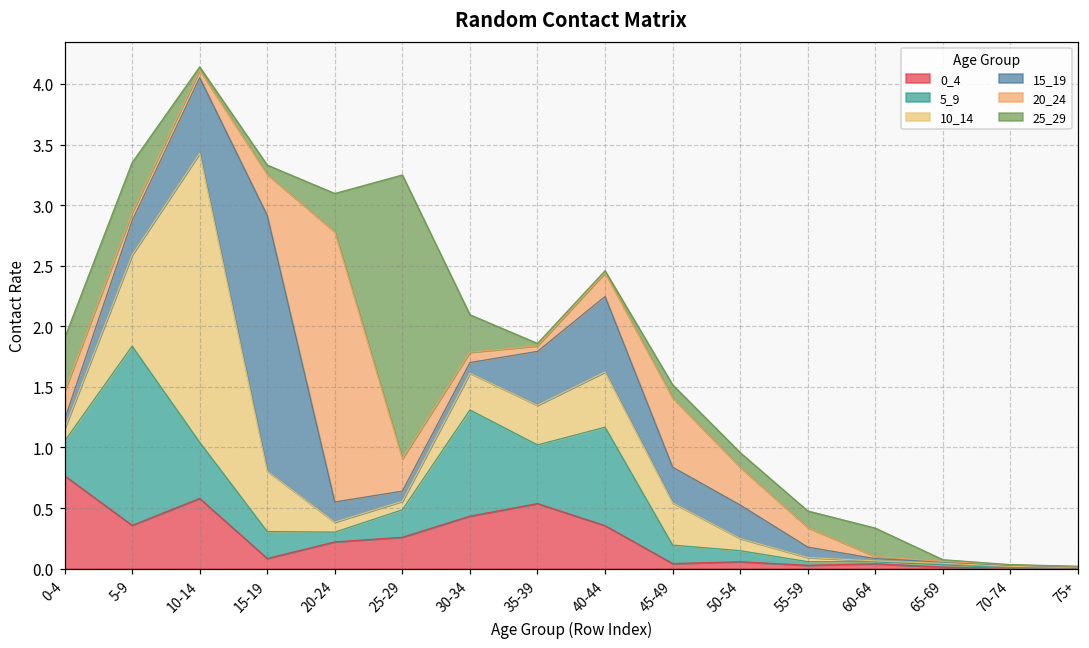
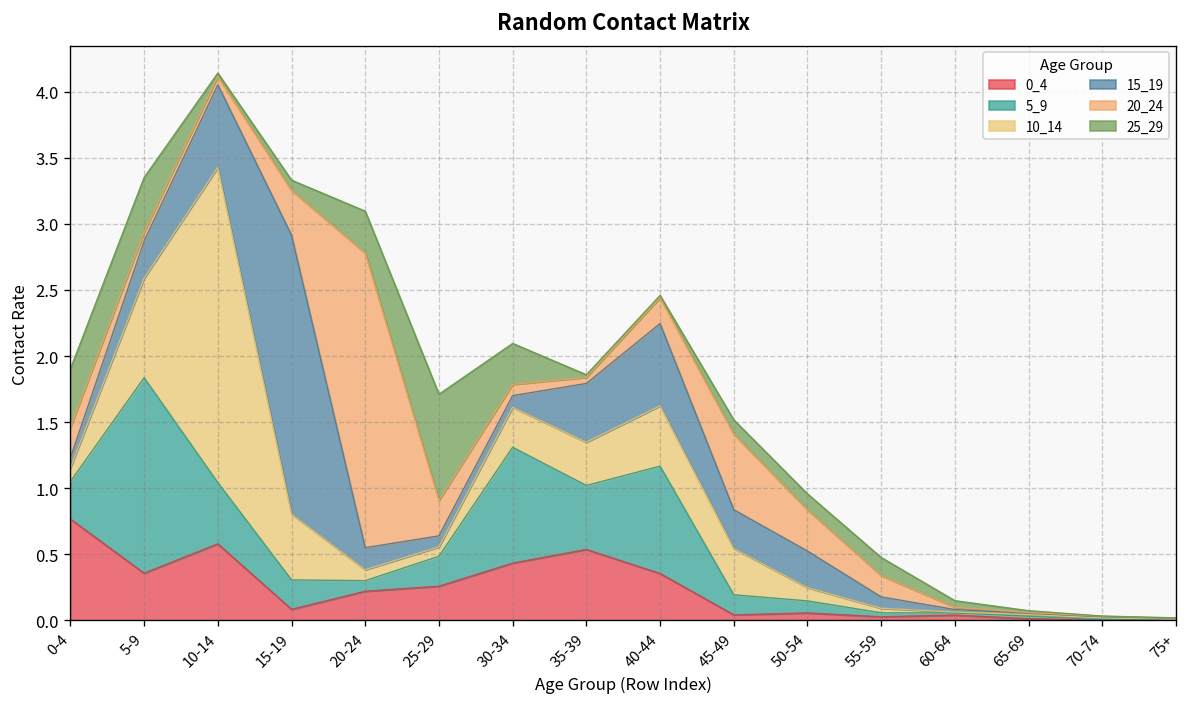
  {
    "0_4": {
      "0-4": 0.77,
      "5-9": 0.36,
      "10-14": 0.58,
      "15-19": 0.08,
      "20-24": 0.22,
      "25-29": 0.26,
      "30-34": 0.43,
      "35-39": 0.54,
      "40-44": 0.36,
      "45-49": 0.04,
      "50-54": 0.06,
      "55-59": 0.03
    },
    "25_29": {
      "0-4": 0.44,
      "5-9": 0.41,
      "10-14": 0.03,
      "15-19": 0.08,
      "20-24": 0.32,
-     "25-29": 2.34,
+     "25-29": 0.80,
      "30-34": 0.31,
      "45-49": 0.11,
      "50-54": 0.12,
      "55-59": 0.14,
-     "60-64": 0.23
+     "60-64": 0.05
    }
  }
